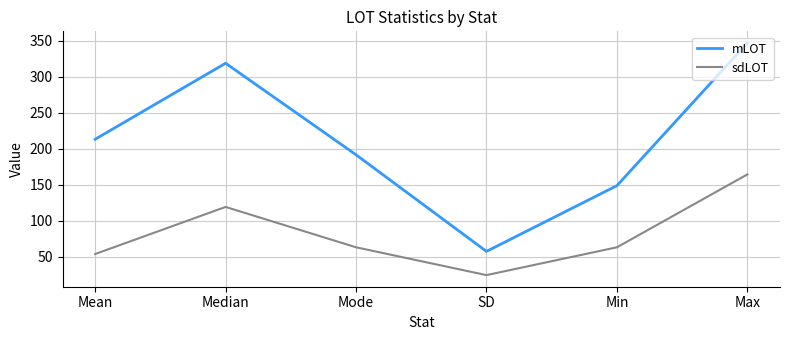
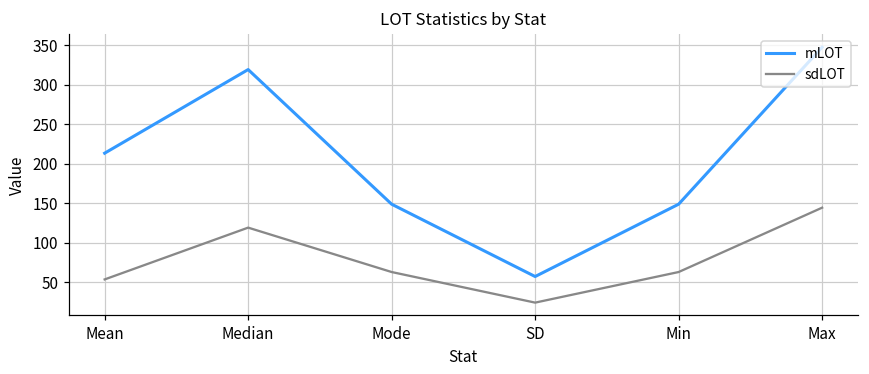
  {
    "mLOT": {
      "Mean": 210,
      "Median": 320,
-     "Mode": 190,
+     "Mode": 150,
      "SD": 60,
      "Min": 150
    },
    "sdLOT": {
      "Mean": 50,
      "Median": 120,
      "Mode": 60,
      "SD": 20,
      "Min": 60,
-     "Max": 160
+     "Max": 140
    }
  }
